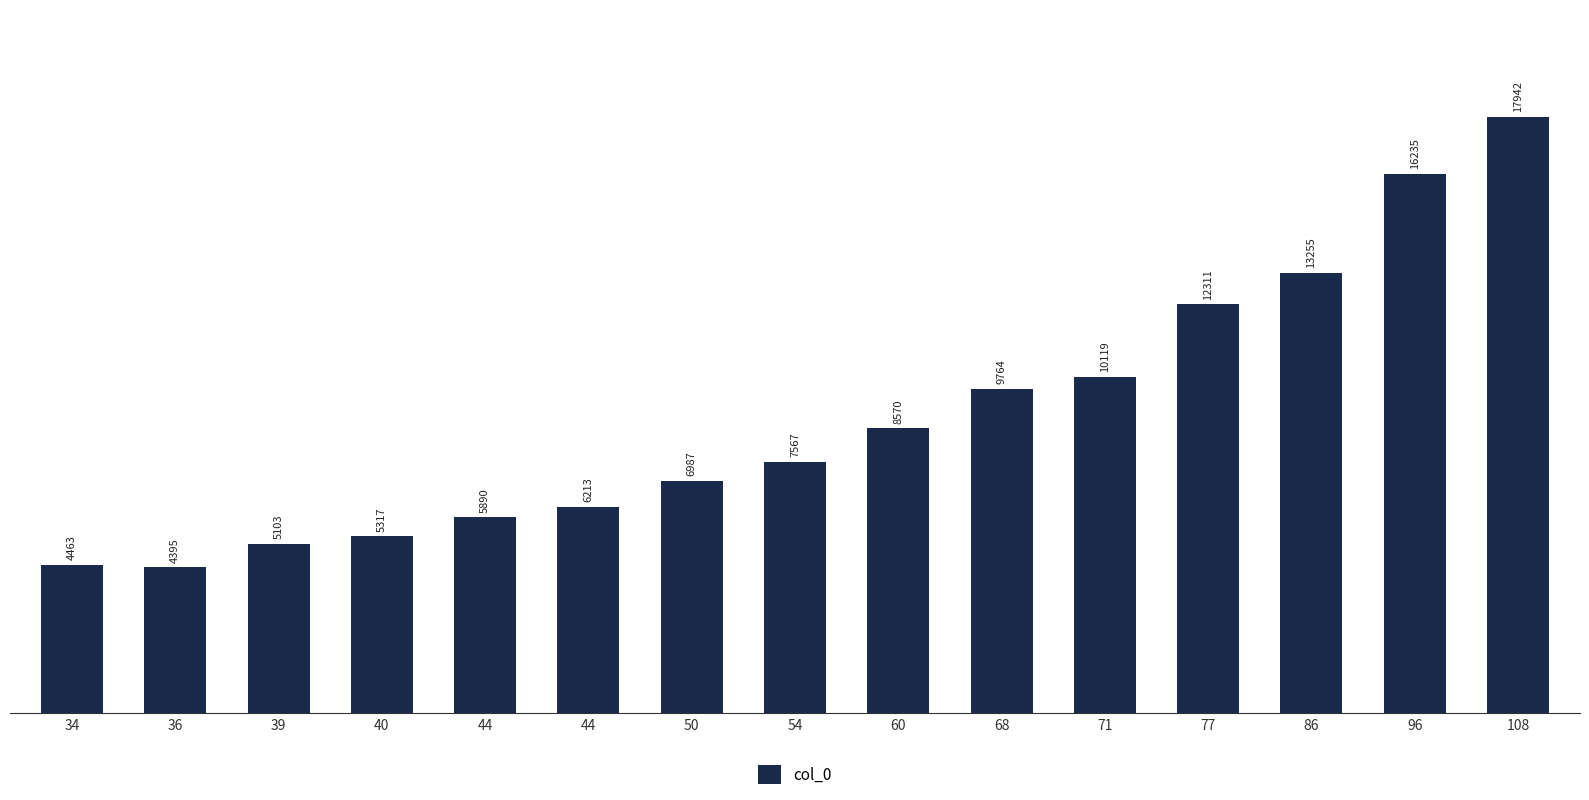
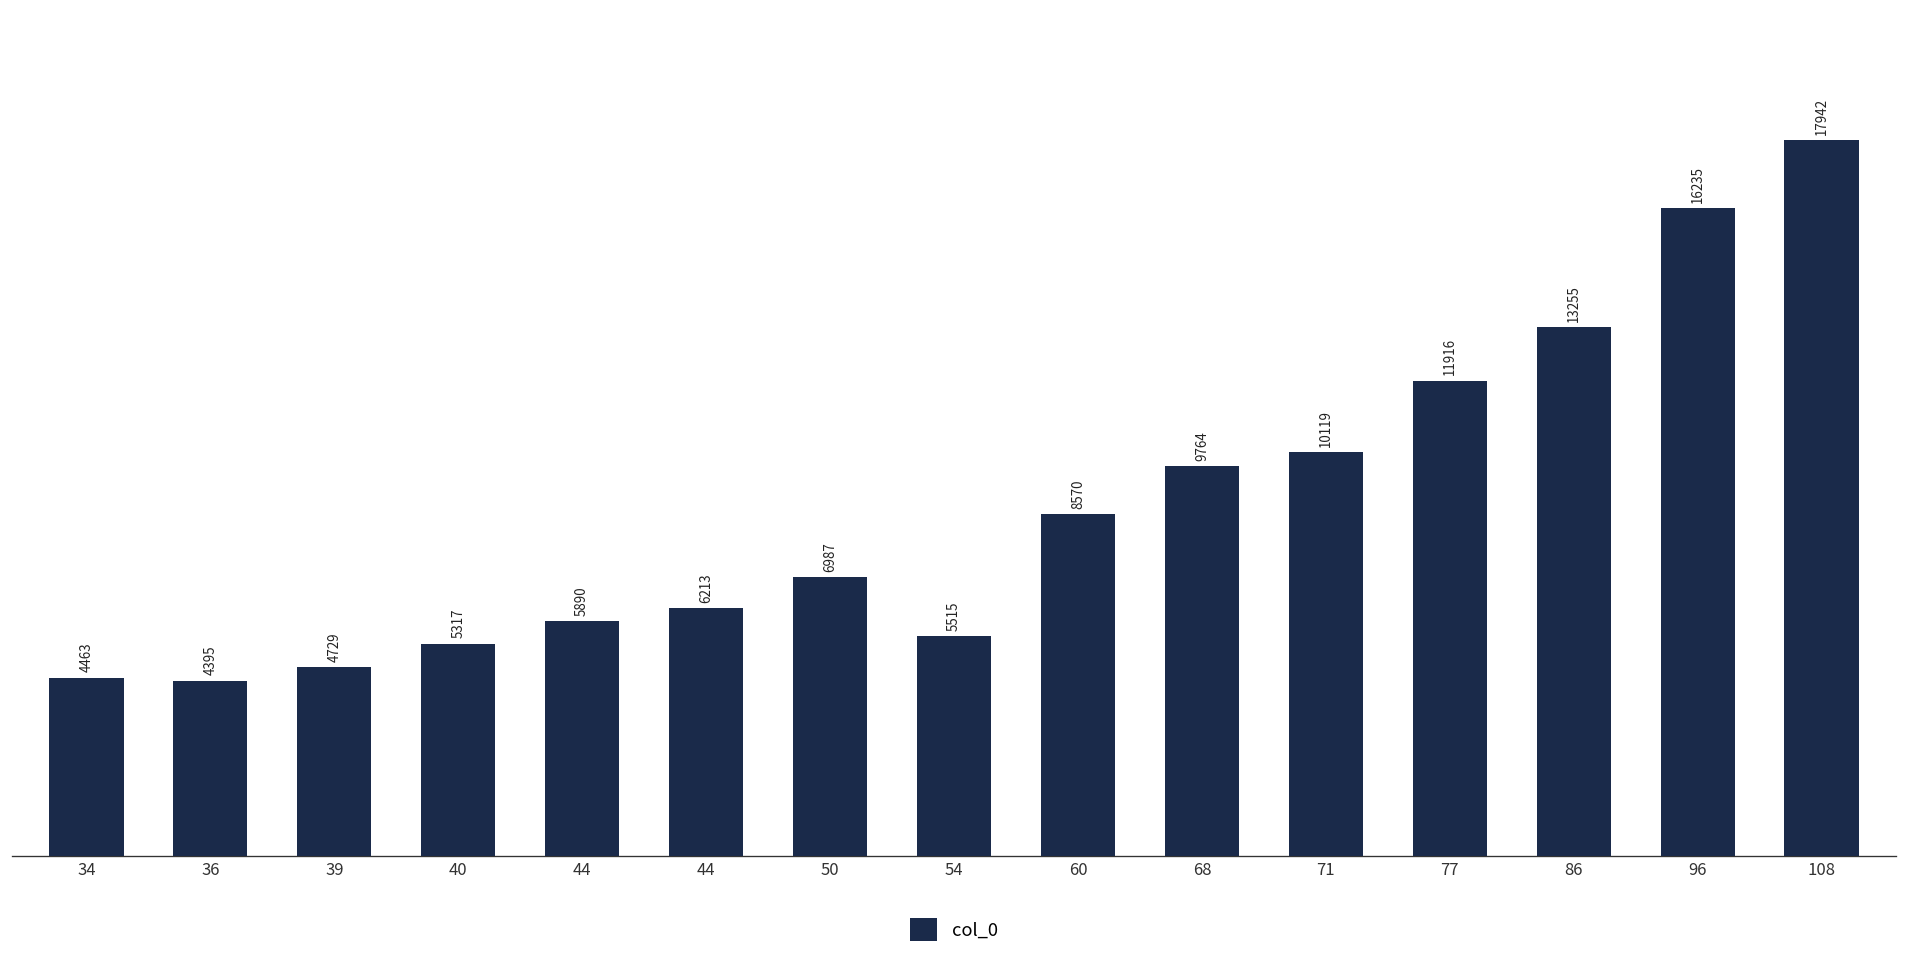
  {
    "34": 4463,
    "36": 4395,
-   "39": 5103,
+   "39": 4729,
    "40": 5317,
    "50": 6987,
-   "54": 7567,
+   "54": 5515,
    "60": 8570,
    "68": 9764,
    "71": 10119,
-   "77": 12311,
+   "77": 11916,
    "86": 13255,
    "96": 16235,
    "108": 17942
  }
